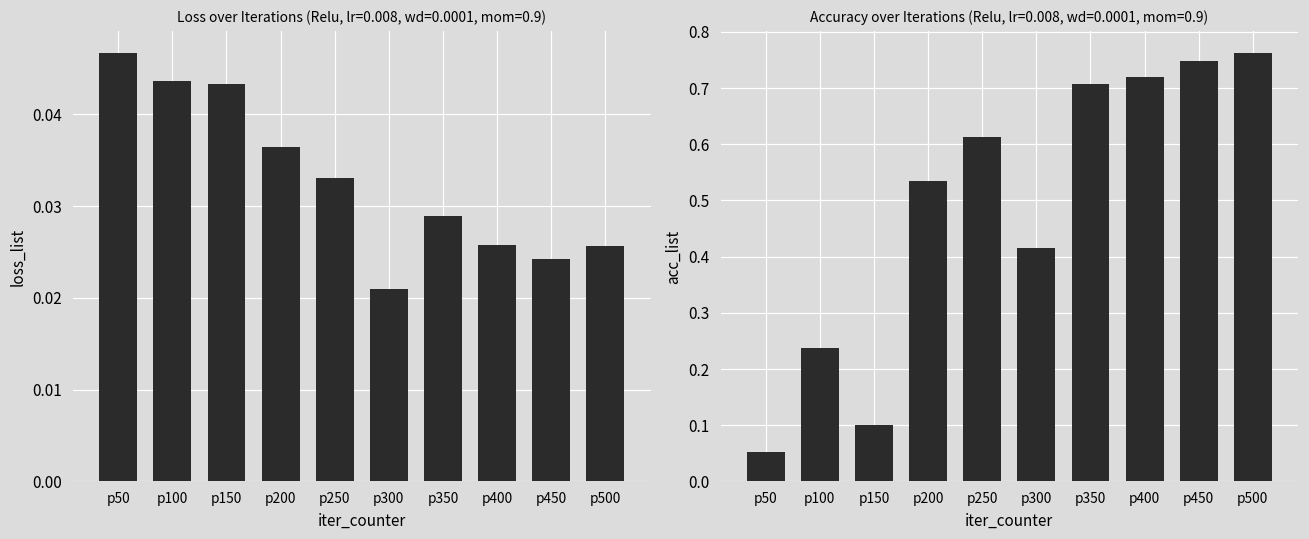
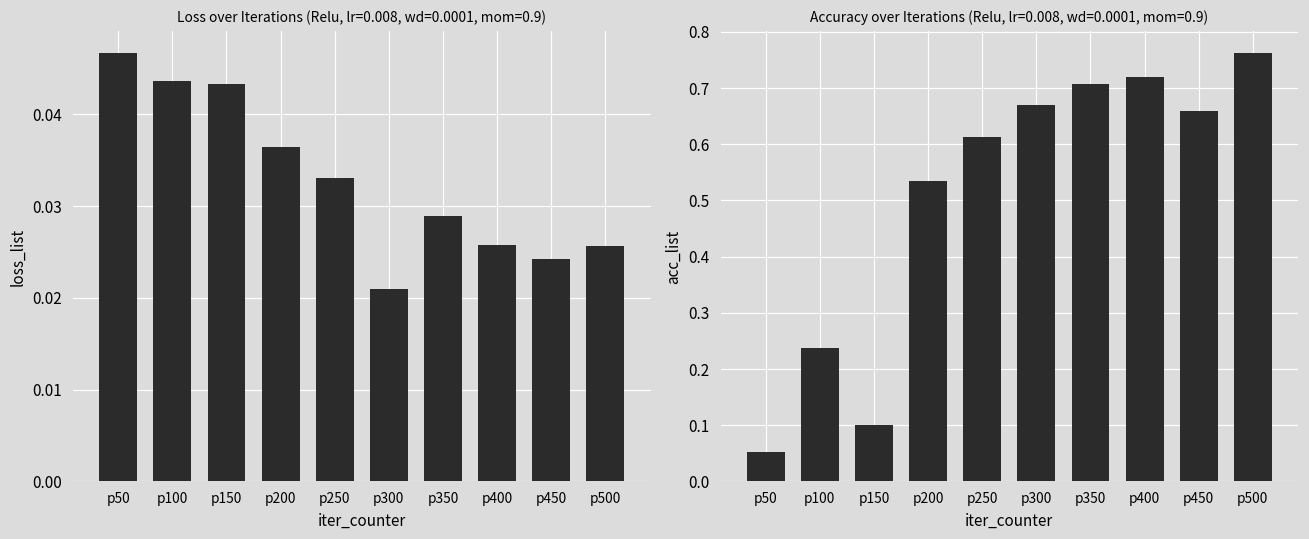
  {
    "Loss over Iterations (Relu, lr=0.008, wd=0.0001, mom=0.9)": {
      "p50": 0.047,
      "p100": 0.044,
      "p150": 0.043,
      "p200": 0.037,
      "p250": 0.033,
      "p300": 0.021,
      "p350": 0.029,
      "p400": 0.026,
      "p450": 0.024,
      "p500": 0.026
    },
    "Accuracy over Iterations (Relu, lr=0.008, wd=0.0001, mom=0.9)": {
      "p50": 0.05,
      "p100": 0.24,
      "p150": 0.10,
      "p200": 0.54,
      "p250": 0.61,
-     "p300": 0.42,
+     "p300": 0.67,
      "p350": 0.71,
      "p400": 0.72,
-     "p450": 0.75,
+     "p450": 0.66,
      "p500": 0.76
    }
  }
